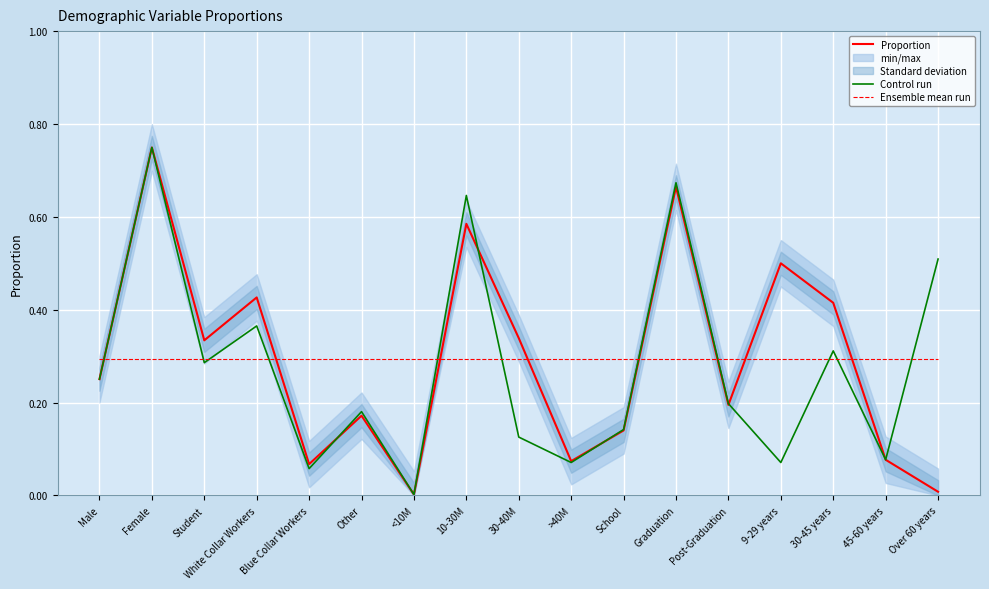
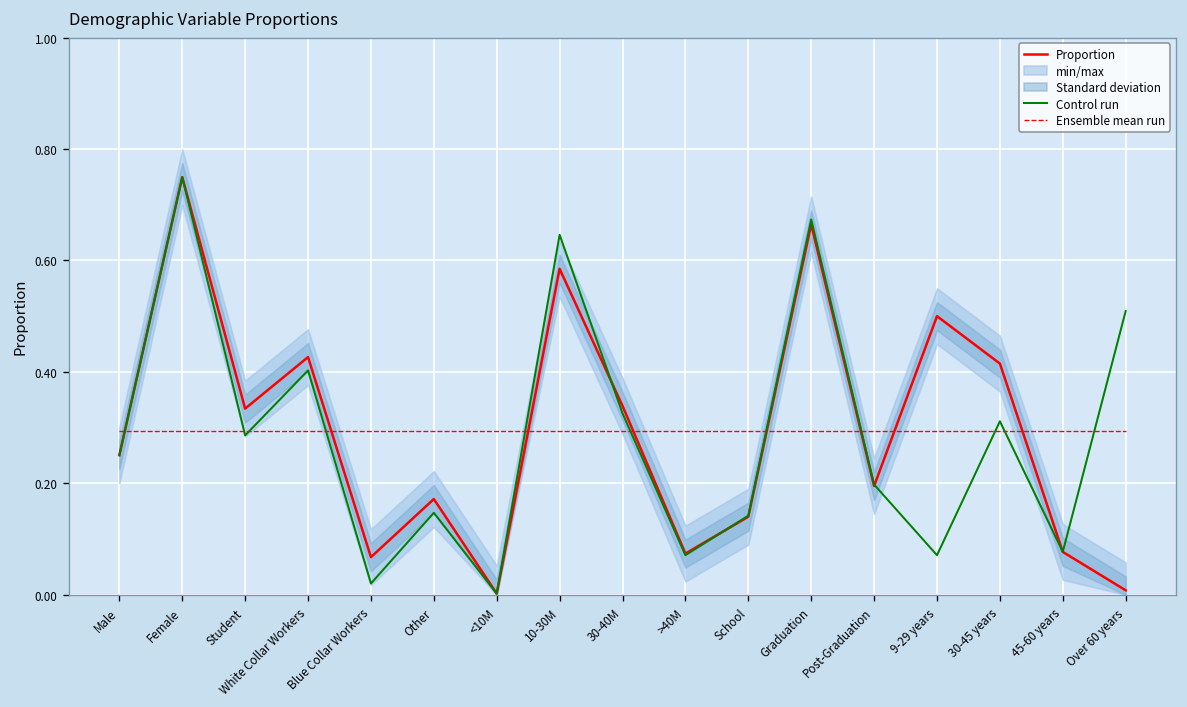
  {
    "Control run": {
      "Student": 0.29,
-     "White Collar Workers": 0.37,
-     "Blue Collar Workers": 0.06,
-     "Other": 0.18,
+     "White Collar Workers": 0.40,
+     "Blue Collar Workers": 0.02,
+     "Other": 0.15,
      "10-30M": 0.65,
-     "30-40M": 0.13,
+     "30-40M": 0.33,
      "Graduation": 0.67,
      "9-29 years": 0.07,
      "30-45 years": 0.31,
      "Over 60 years": 0.51
    }
  }
